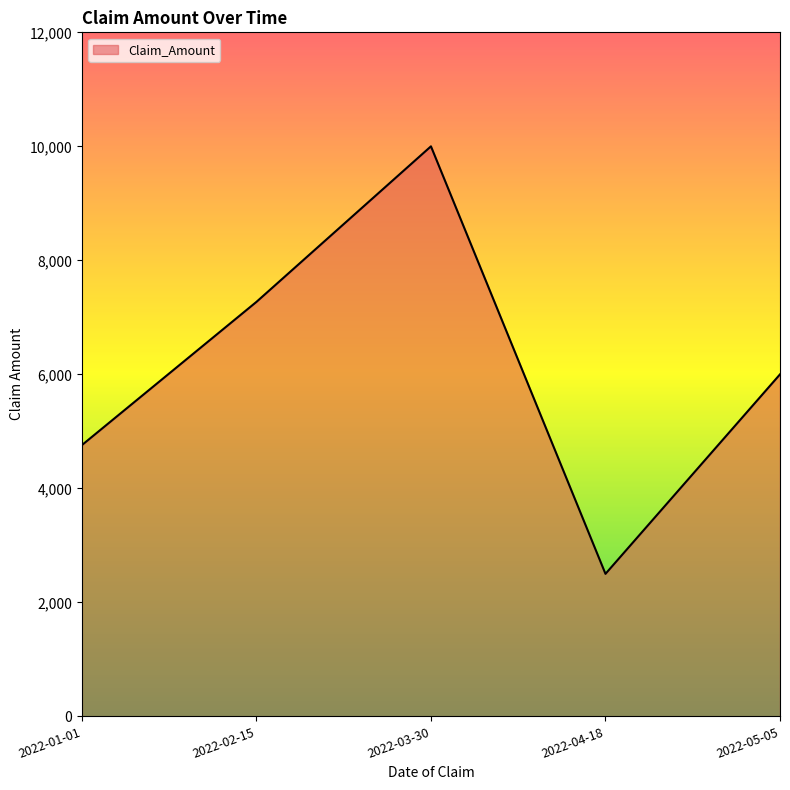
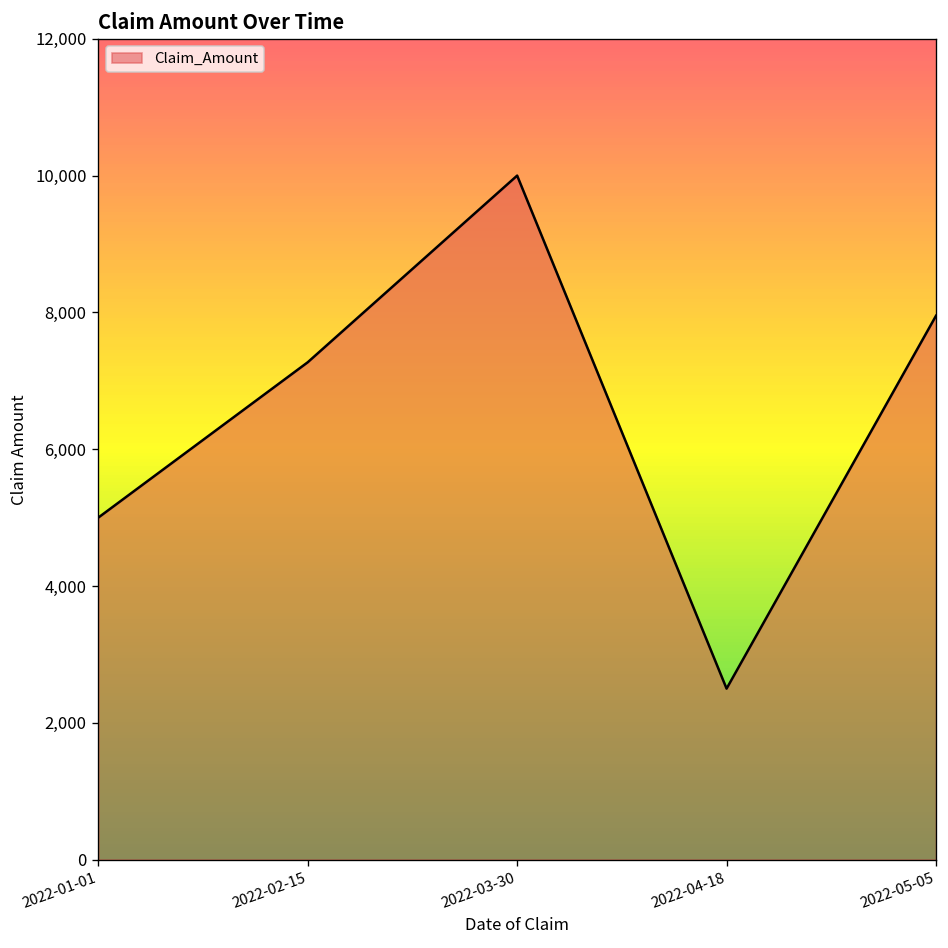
  {
-   "2022-01-01": "4,800",
+   "2022-01-01": "5,000",
    "2022-02-15": "7,300",
    "2022-03-30": "10,000",
    "2022-04-18": "2,500",
-   "2022-05-05": "6,000"
+   "2022-05-05": "8,000"
  }
